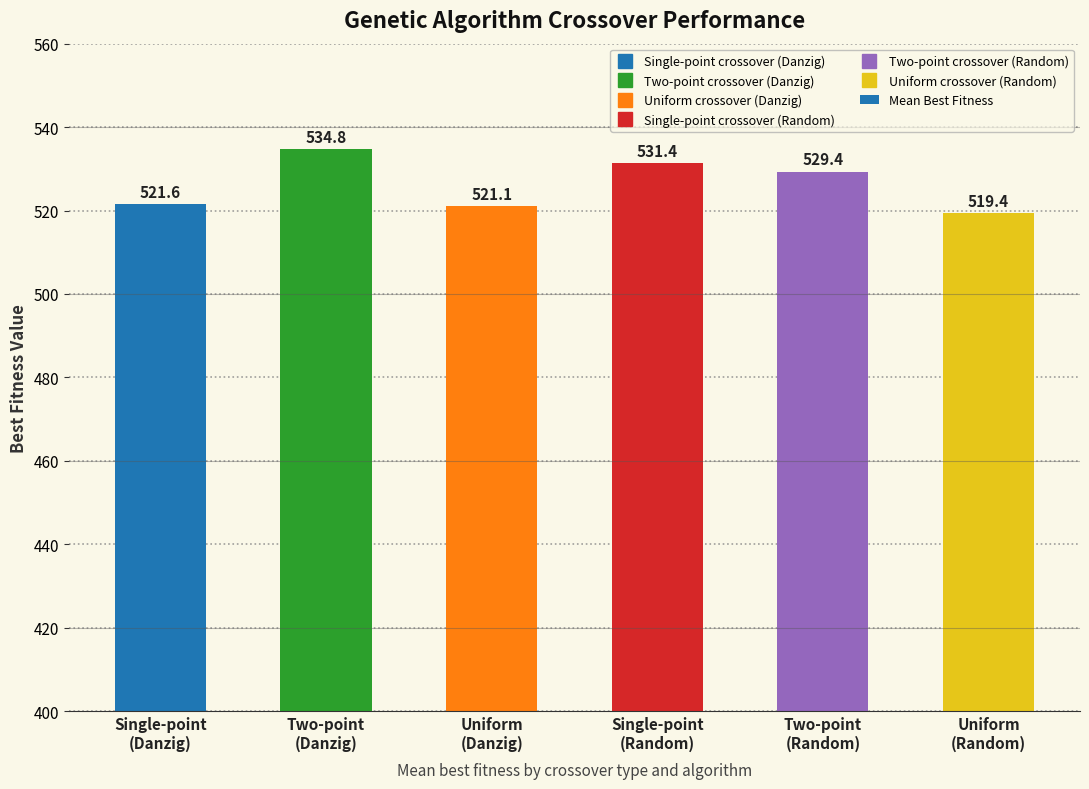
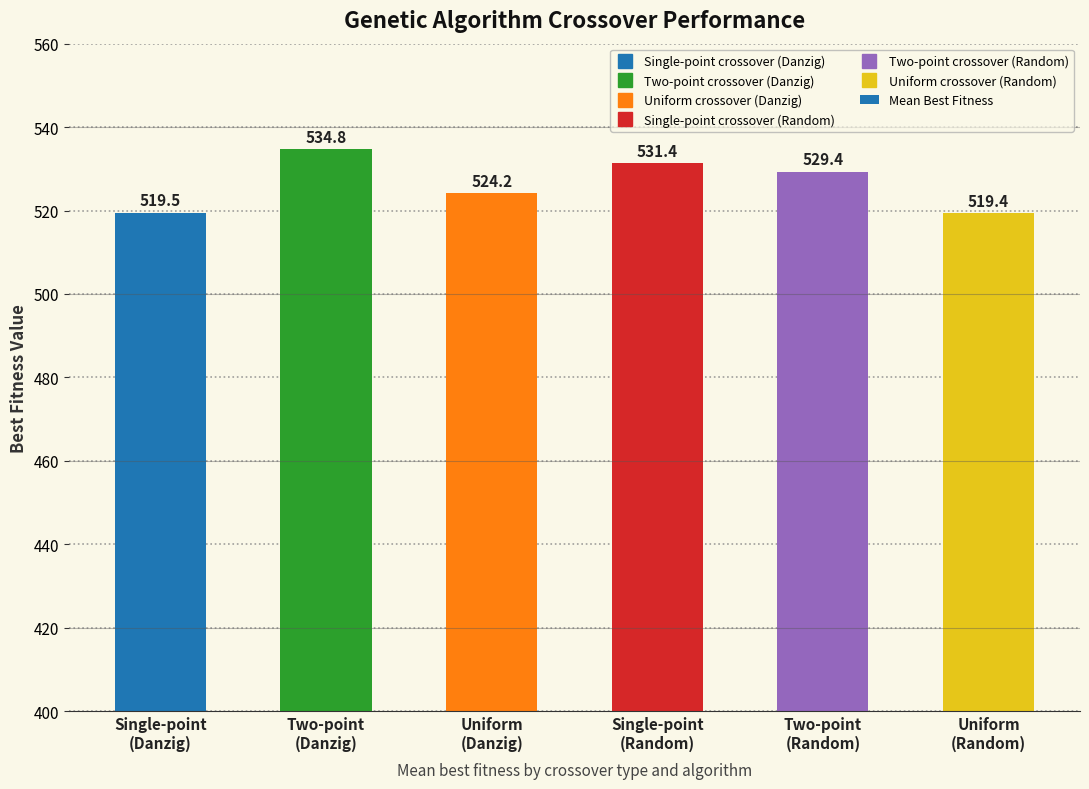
  {
-   "Single-point (Danzig)": 521.6,
+   "Single-point (Danzig)": 519.5,
    "Two-point (Danzig)": 534.8,
-   "Uniform (Danzig)": 521.1,
+   "Uniform (Danzig)": 524.2,
    "Single-point (Random)": 531.4,
    "Two-point (Random)": 529.4,
    "Uniform (Random)": 519.4
  }
